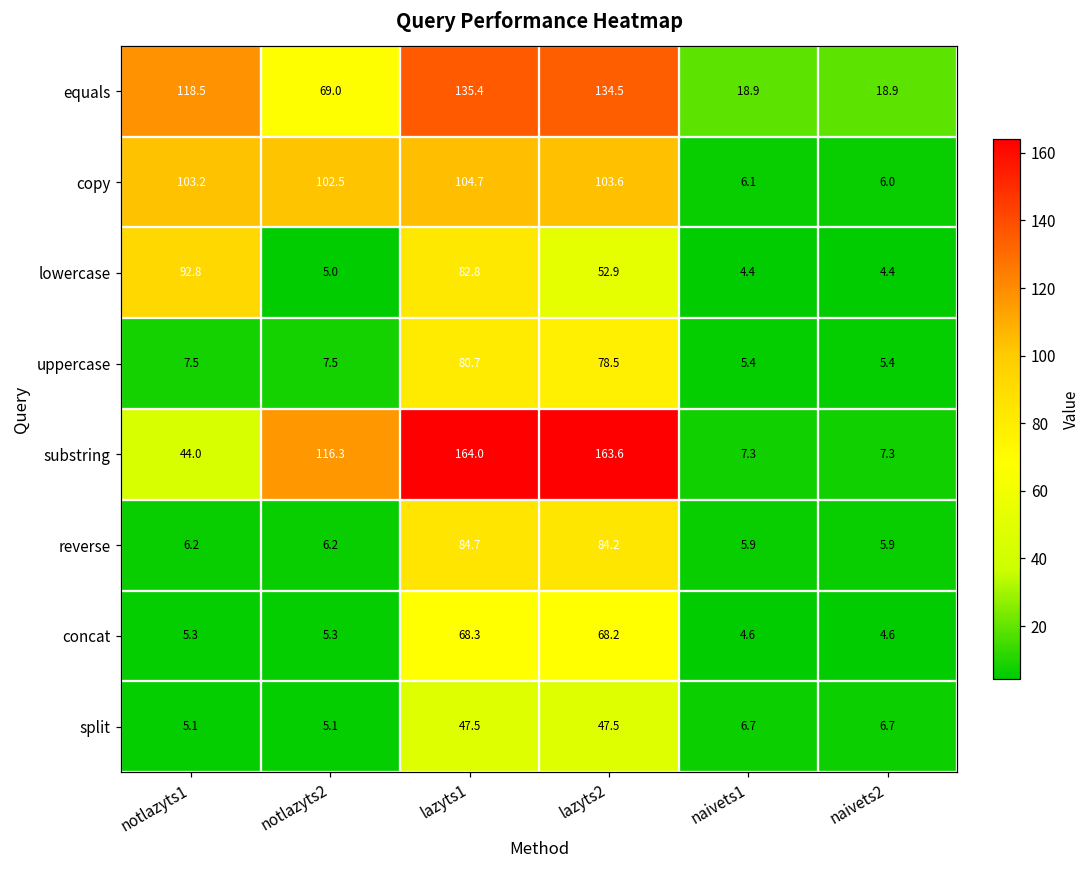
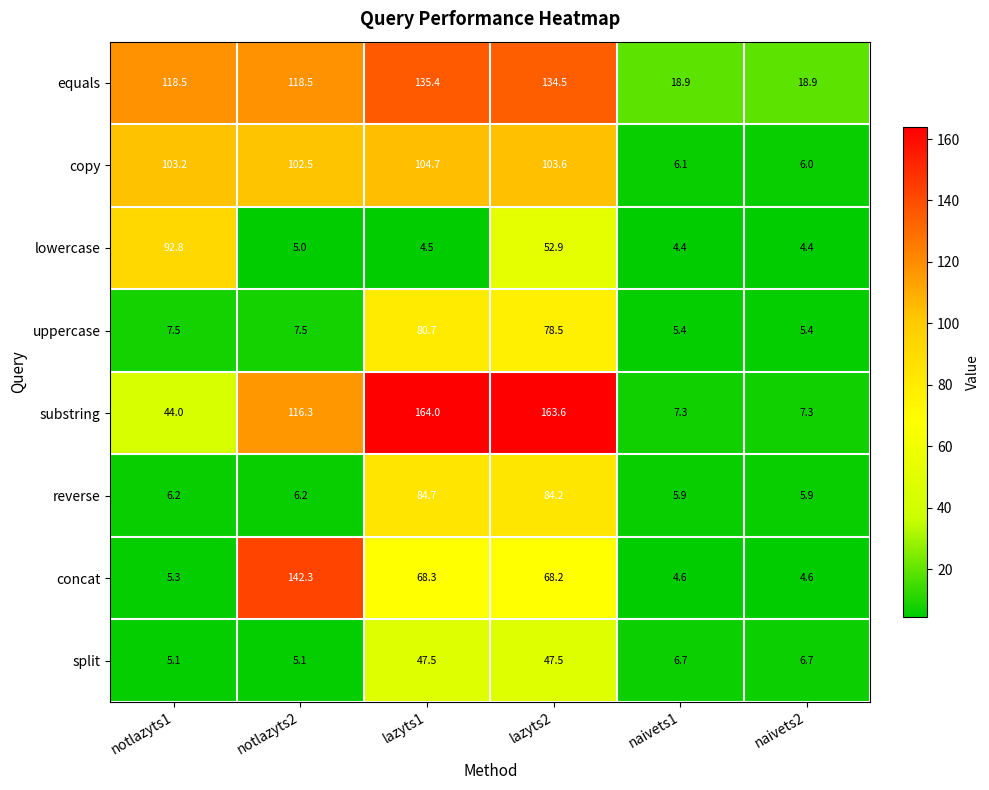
  {
    "equals": {
      "notlazyts1": 118.5,
-     "notlazyts2": 69.0,
+     "notlazyts2": 118.5,
      "lazyts1": 135.4,
      "lazyts2": 134.5,
      "naivets1": 18.9,
      "naivets2": 18.9
    },
    "copy": {
      "notlazyts1": 103.2,
      "notlazyts2": 102.5,
      "lazyts1": 104.7,
      "lazyts2": 103.6,
      "naivets1": 6.1,
      "naivets2": 6.0
    },
    "lowercase": {
      "notlazyts1": 92.8,
      "notlazyts2": 5.0,
-     "lazyts1": 82.8,
+     "lazyts1": 4.5,
      "lazyts2": 52.9,
      "naivets1": 4.4,
      "naivets2": 4.4
    },
    "uppercase": {
      "notlazyts1": 7.5,
      "notlazyts2": 7.5,
      "lazyts1": 80.7,
      "lazyts2": 78.5,
      "naivets1": 5.4,
      "naivets2": 5.4
    },
    "substring": {
      "notlazyts1": 44.0,
      "notlazyts2": 116.3,
      "lazyts1": 164.0,
      "lazyts2": 163.6,
      "naivets1": 7.3,
      "naivets2": 7.3
    },
    "reverse": {
      "notlazyts1": 6.2,
      "notlazyts2": 6.2,
      "lazyts1": 84.7,
      "lazyts2": 84.2,
      "naivets1": 5.9,
      "naivets2": 5.9
    },
    "concat": {
      "notlazyts1": 5.3,
-     "notlazyts2": 5.3,
+     "notlazyts2": 142.3,
      "lazyts1": 68.3,
      "lazyts2": 68.2,
      "naivets1": 4.6,
      "naivets2": 4.6
    },
    "split": {
      "notlazyts1": 5.1,
      "notlazyts2": 5.1,
      "lazyts1": 47.5,
      "lazyts2": 47.5,
      "naivets1": 6.7,
      "naivets2": 6.7
    }
  }
